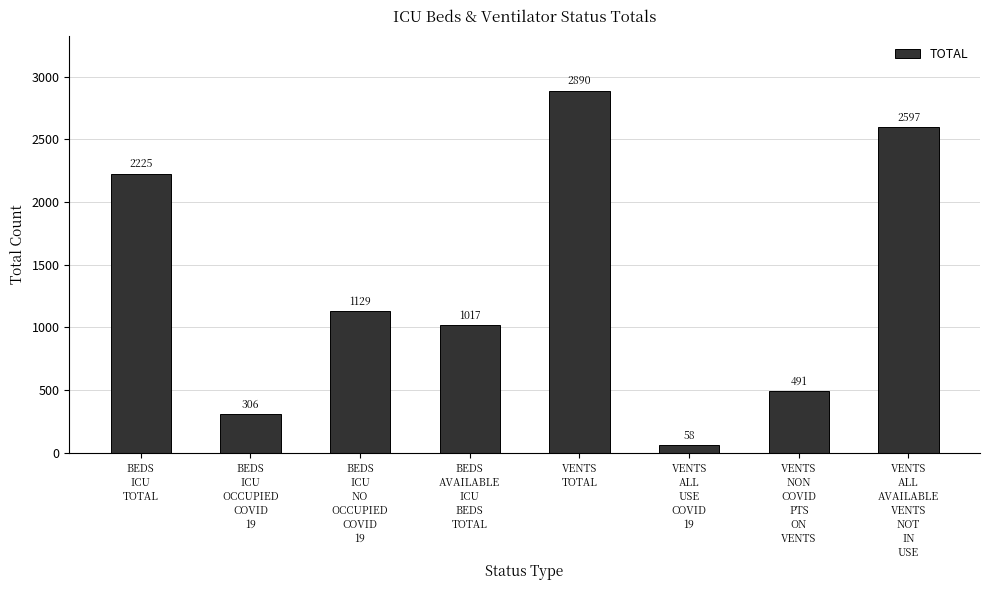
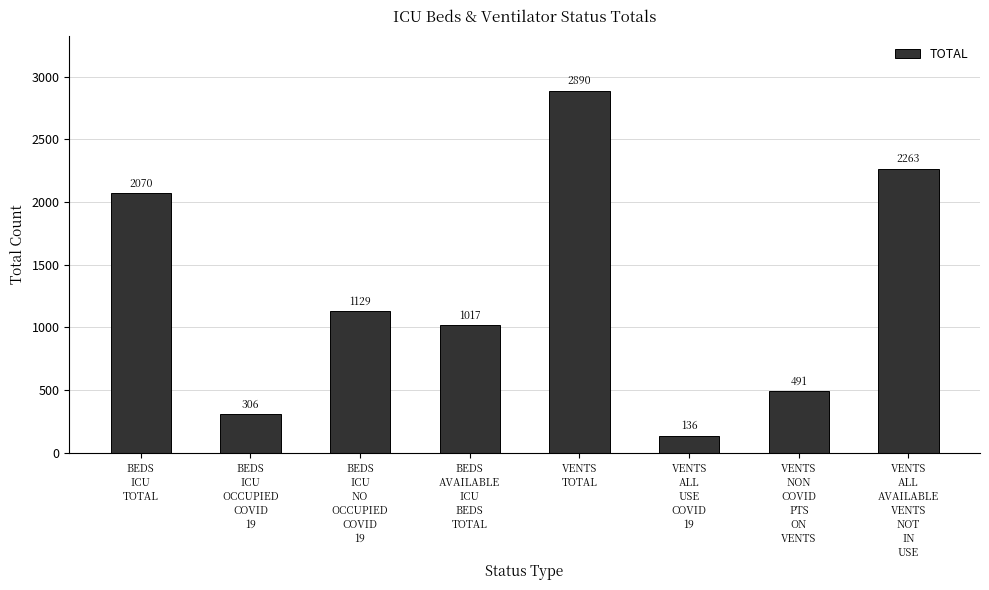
  {
-   "BEDS ICU TOTAL": 2225,
+   "BEDS ICU TOTAL": 2070,
    "BEDS ICU OCCUPIED COVID 19": 306,
    "BEDS ICU NO OCCUPIED COVID 19": 1129,
    "BEDS AVAILABLE ICU BEDS TOTAL": 1017,
    "VENTS TOTAL": 2890,
-   "VENTS ALL USE COVID 19": 58,
+   "VENTS ALL USE COVID 19": 136,
    "VENTS NON COVID PTS ON VENTS": 491,
-   "VENTS ALL AVAILABLE VENTS NOT IN USE": 2597
+   "VENTS ALL AVAILABLE VENTS NOT IN USE": 2263
  }
